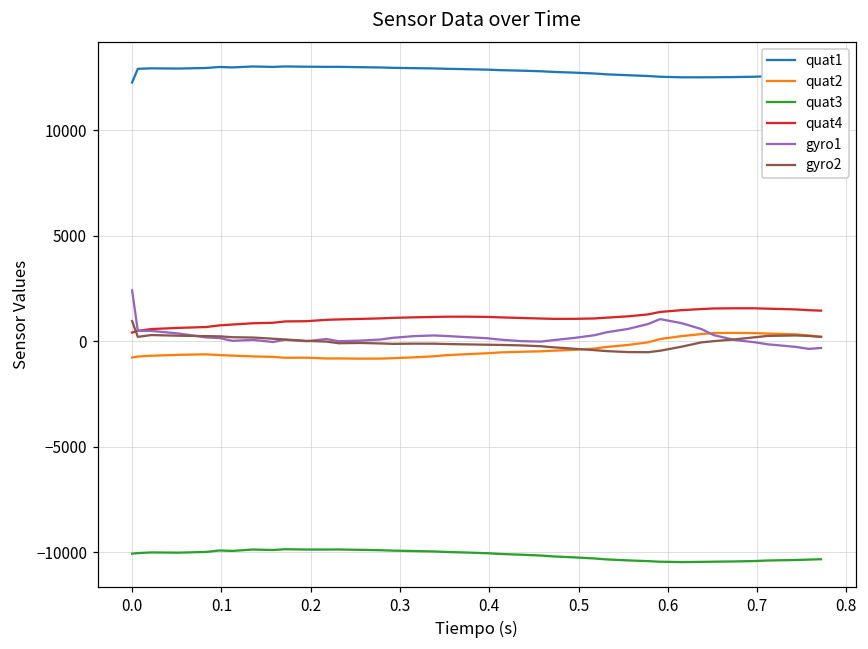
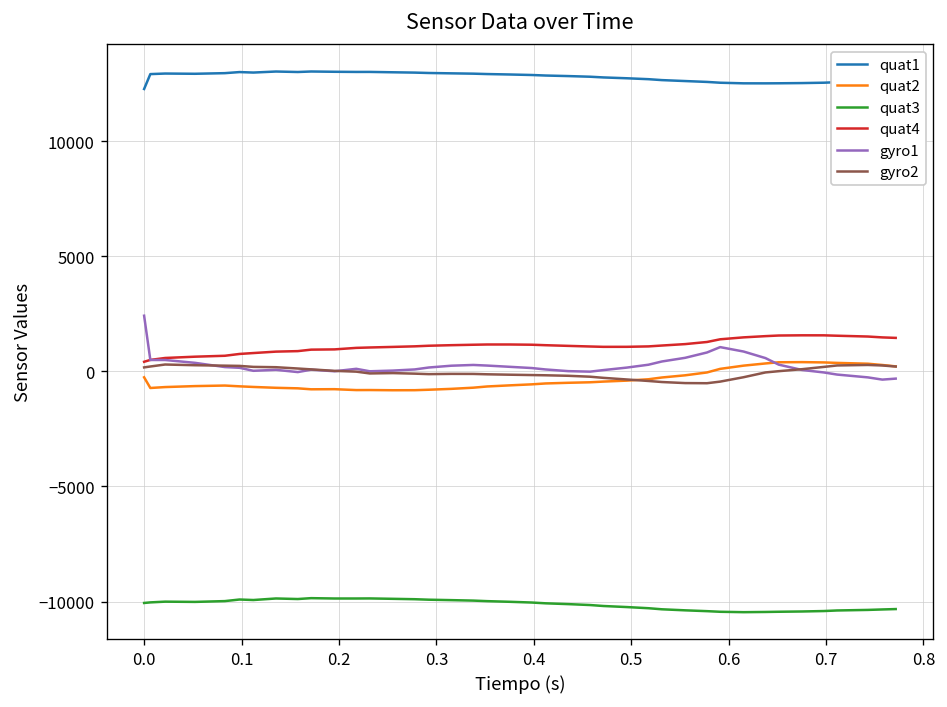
  {
    "quat1": {
      "0.0": 12300
    },
    "quat2": {
-     "0.0": -800
+     "0.0": -300
    },
    "quat3": {
      "0.0": -10100
    },
    "quat4": {
      "0.0": 400
    },
    "gyro1": {
      "0.0": 2400
    },
    "gyro2": {
-     "0.0": 1000
+     "0.0": 200
    }
  }
